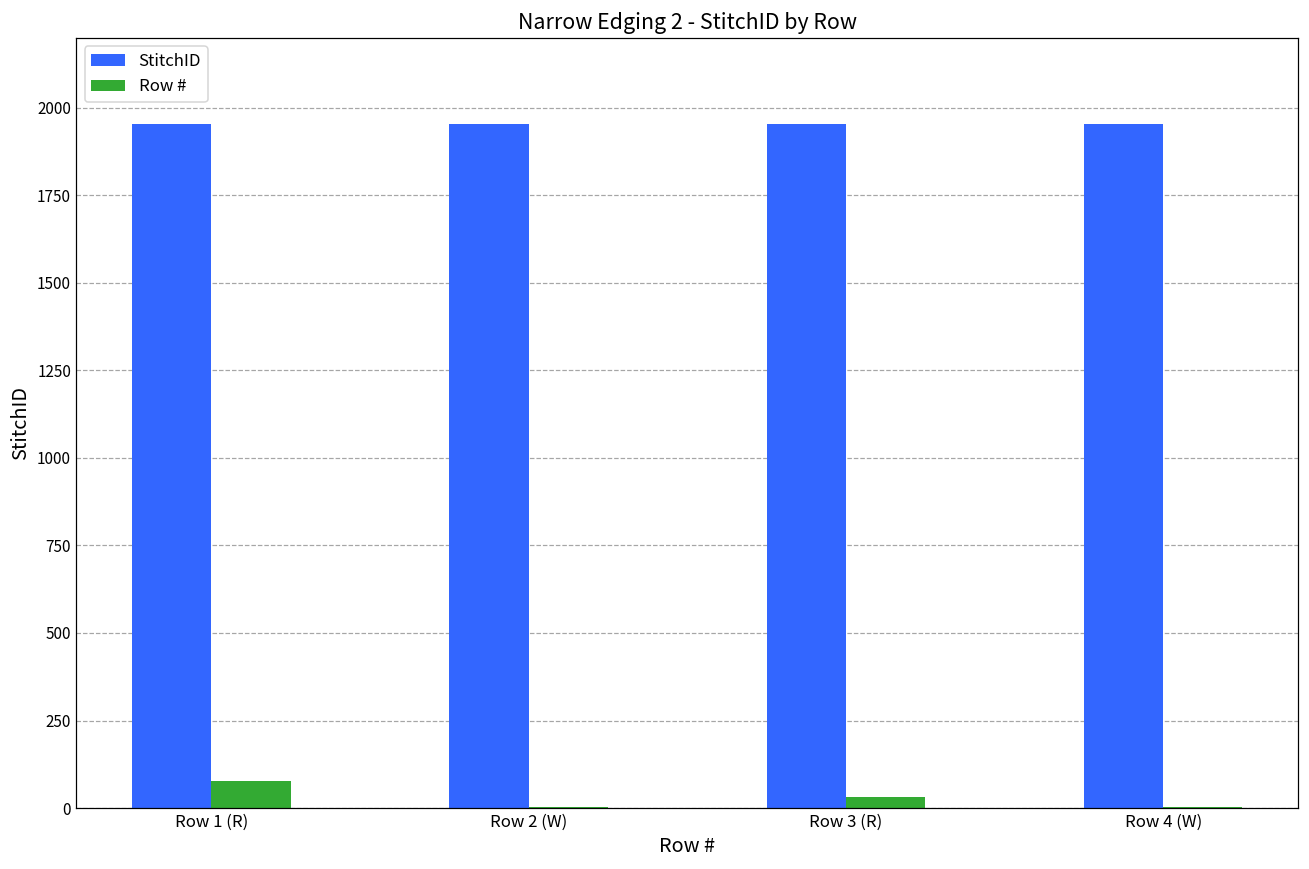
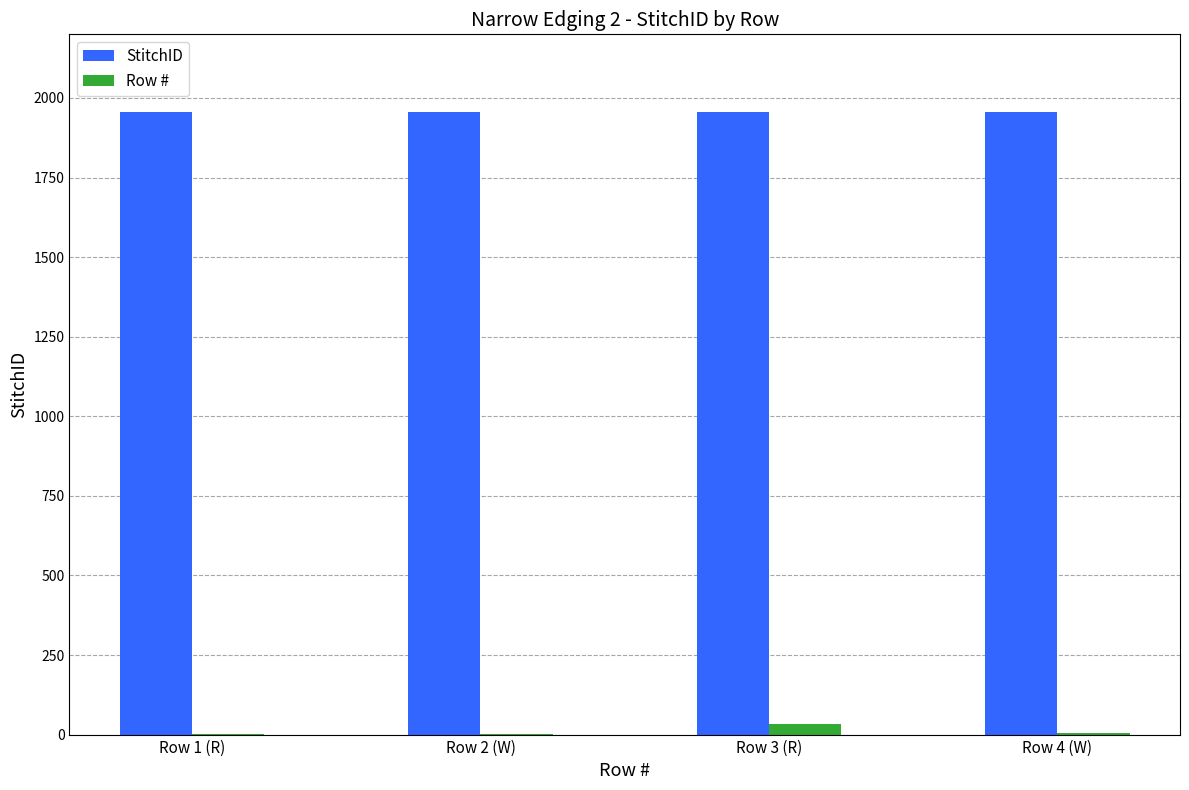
  {
    "StitchID": {
      "Row 1 (R)": 1960,
      "Row 2 (W)": 1960,
      "Row 3 (R)": 1960,
      "Row 4 (W)": 1960
    },
    "Row #": {
-     "Row 1 (R)": 80,
+     "Row 1 (R)": 0,
      "Row 3 (R)": 30
    }
  }
